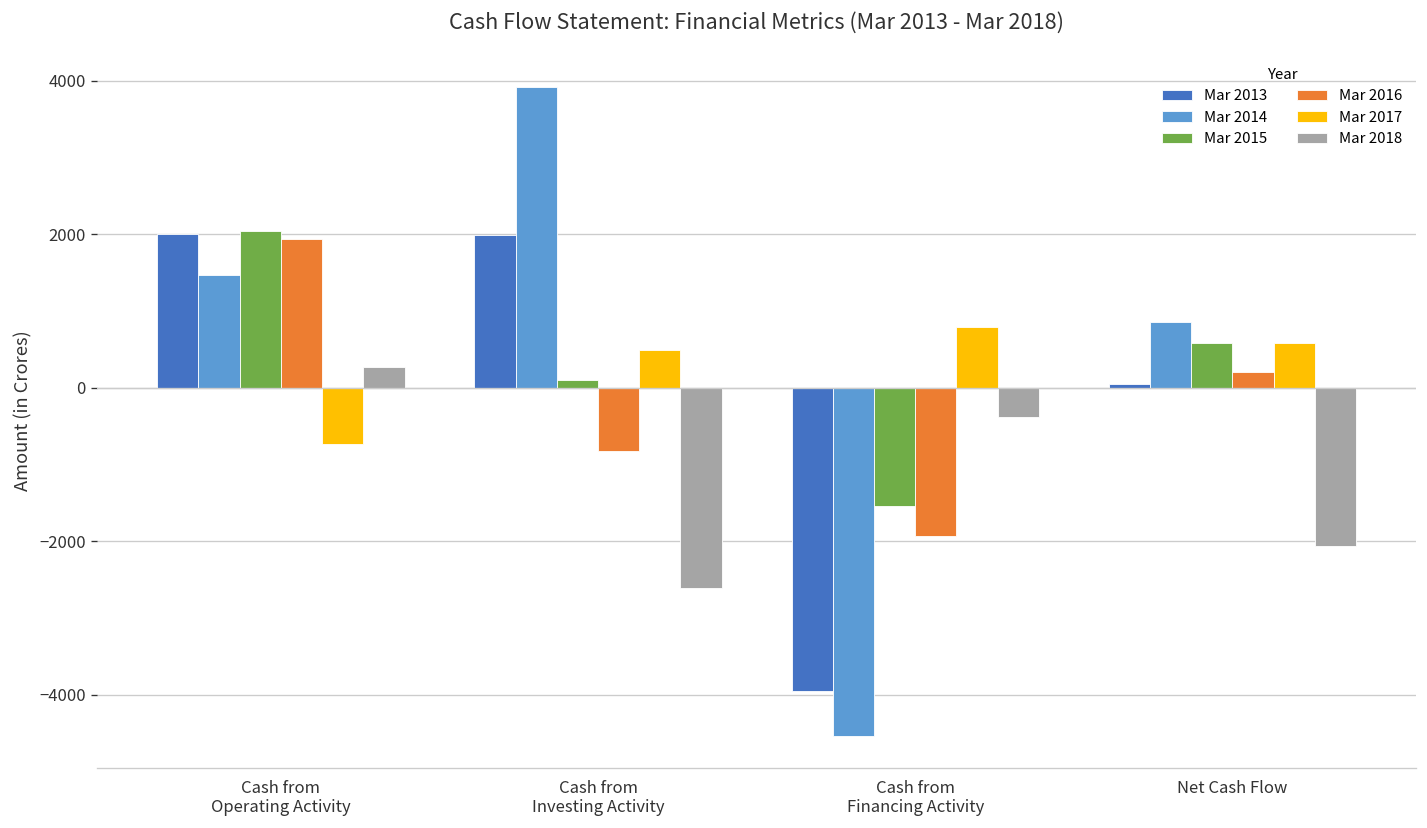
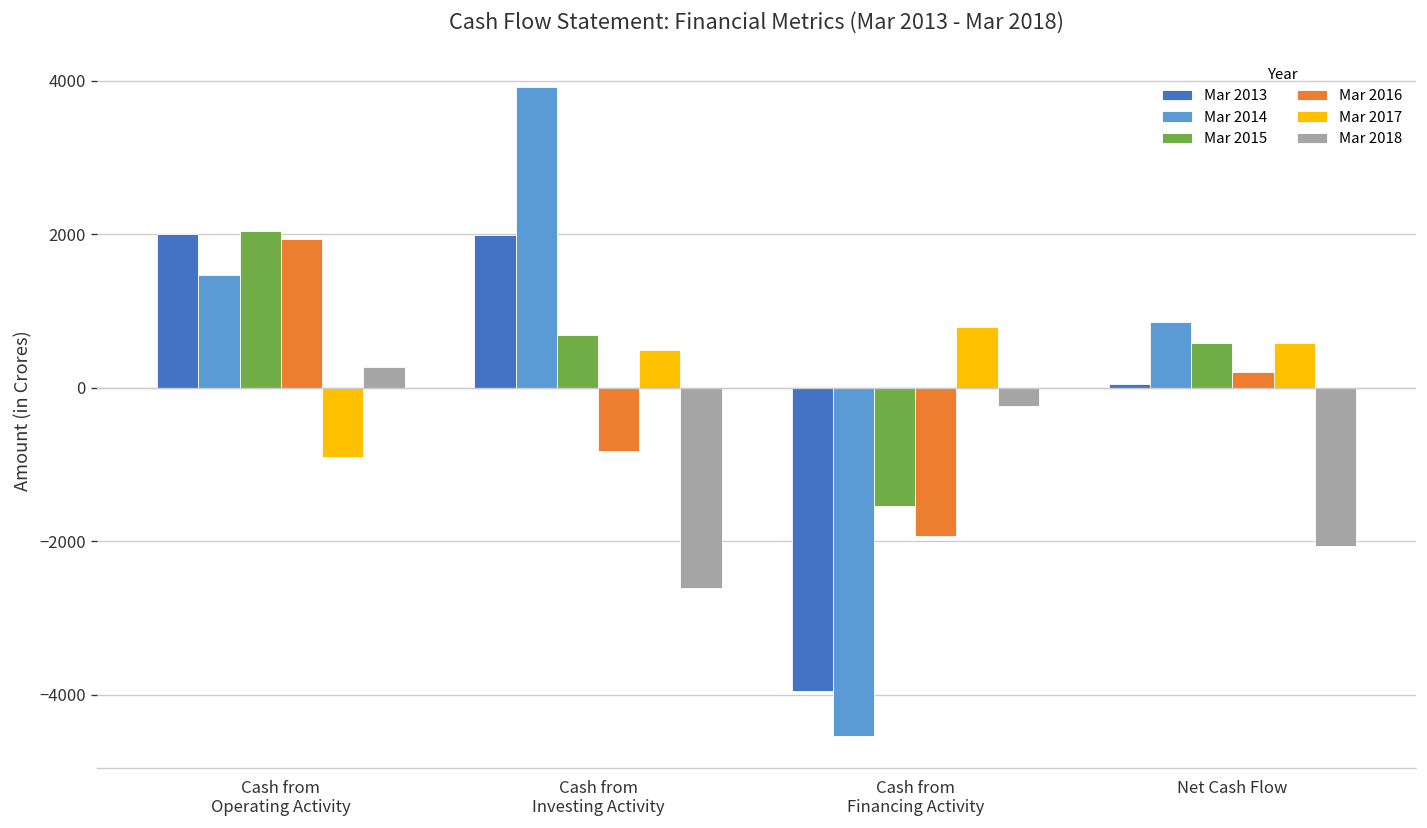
  {
    "Mar 2015": {
      "Cash from Operating Activity": 2000,
-     "Cash from Investing Activity": 100,
+     "Cash from Investing Activity": 700,
      "Cash from Financing Activity": -1500,
      "Net Cash Flow": 600
    },
    "Mar 2016": {
      "Cash from Operating Activity": 1900,
      "Cash from Investing Activity": -800,
      "Cash from Financing Activity": -1900,
      "Net Cash Flow": 200
    },
    "Mar 2017": {
-     "Cash from Operating Activity": -700,
+     "Cash from Operating Activity": -900,
      "Cash from Investing Activity": 500,
      "Cash from Financing Activity": 800,
      "Net Cash Flow": 600
    },
    "Mar 2018": {
      "Cash from Operating Activity": 300,
      "Cash from Investing Activity": -2600,
-     "Cash from Financing Activity": -400,
+     "Cash from Financing Activity": -200,
      "Net Cash Flow": -2100
    }
  }
